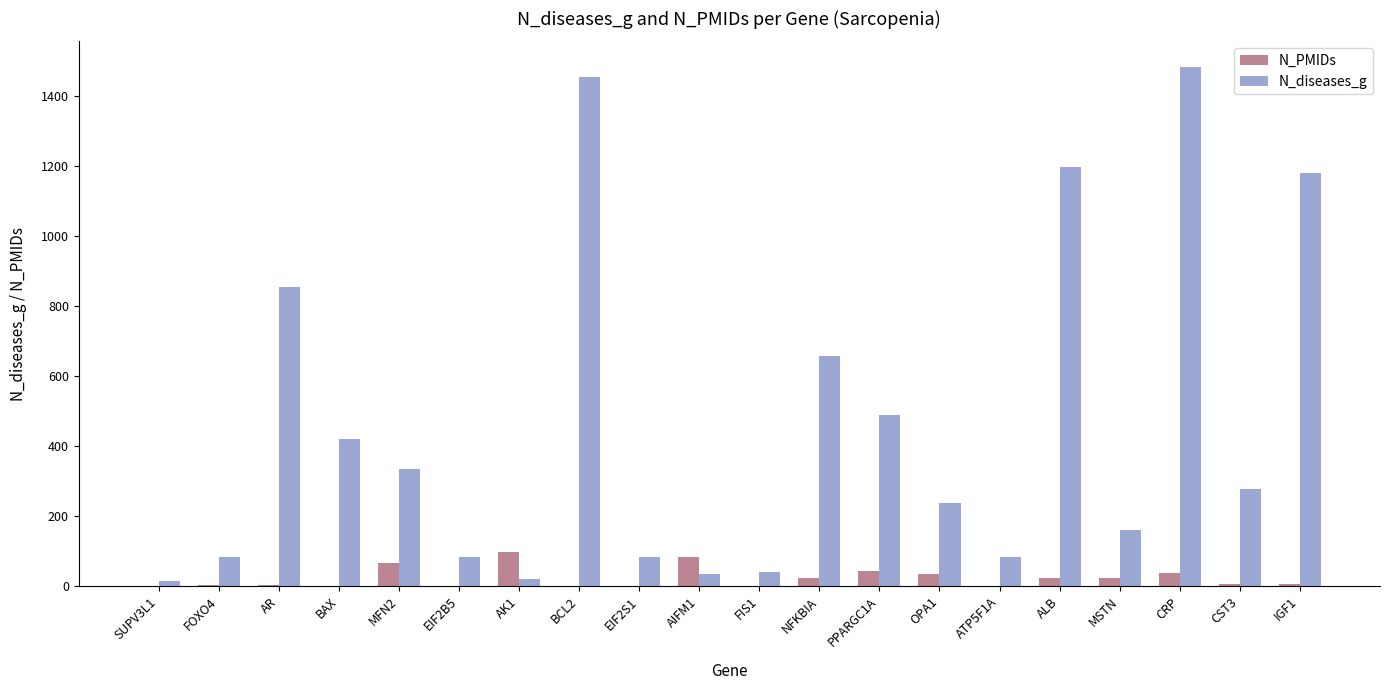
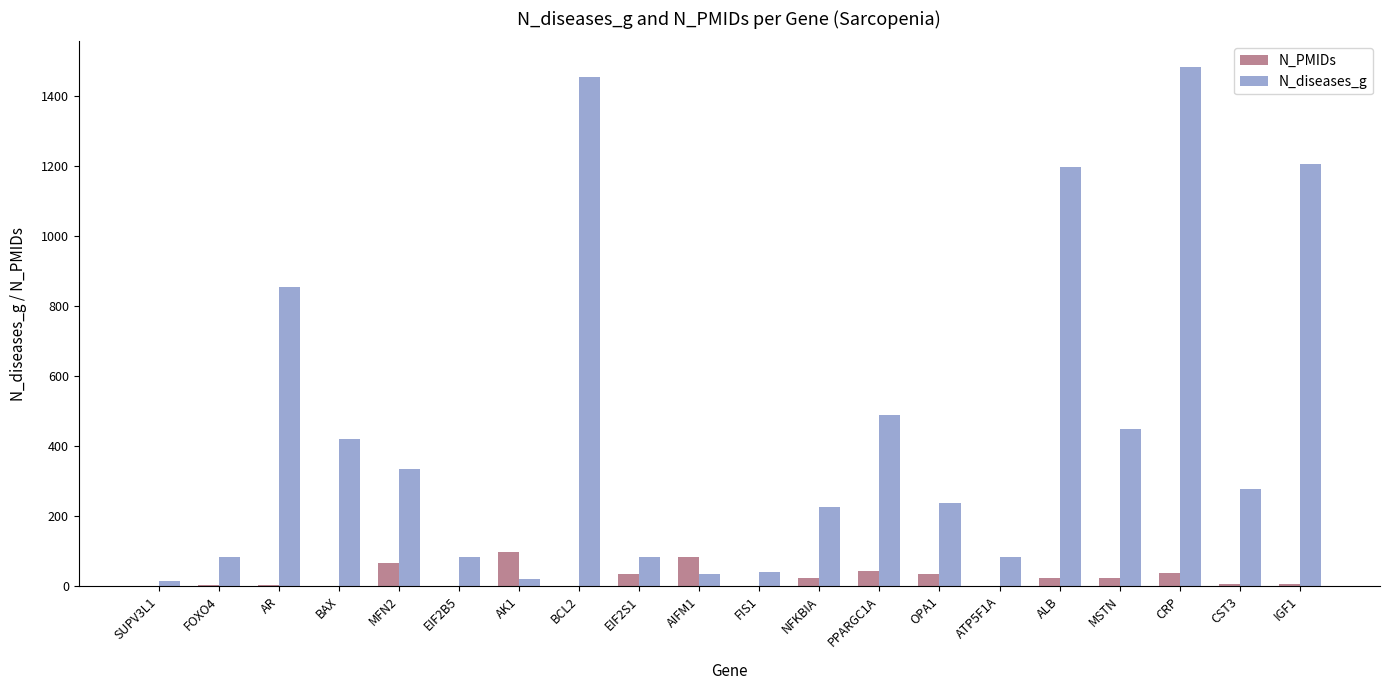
  {
    "N_PMIDs": {
      "MFN2": 70,
      "AK1": 100,
-     "EIF2S1": 0,
+     "EIF2S1": 30,
      "AIFM1": 80,
      "NFKBIA": 20,
      "PPARGC1A": 40,
      "OPA1": 30,
      "ALB": 20,
      "MSTN": 20,
      "CRP": 40
    },
    "N_diseases_g": {
      "SUPV3L1": 10,
      "FOXO4": 80,
      "AR": 850,
      "BAX": 420,
      "MFN2": 330,
      "EIF2B5": 80,
      "AK1": 20,
      "BCL2": 1460,
      "EIF2S1": 80,
      "AIFM1": 30,
      "FIS1": 40,
-     "NFKBIA": 660,
+     "NFKBIA": 230,
      "PPARGC1A": 490,
      "OPA1": 240,
      "ATP5F1A": 80,
      "ALB": 1200,
-     "MSTN": 160,
+     "MSTN": 450,
      "CRP": 1480,
      "CST3": 280,
-     "IGF1": 1180
+     "IGF1": 1210
    }
  }
